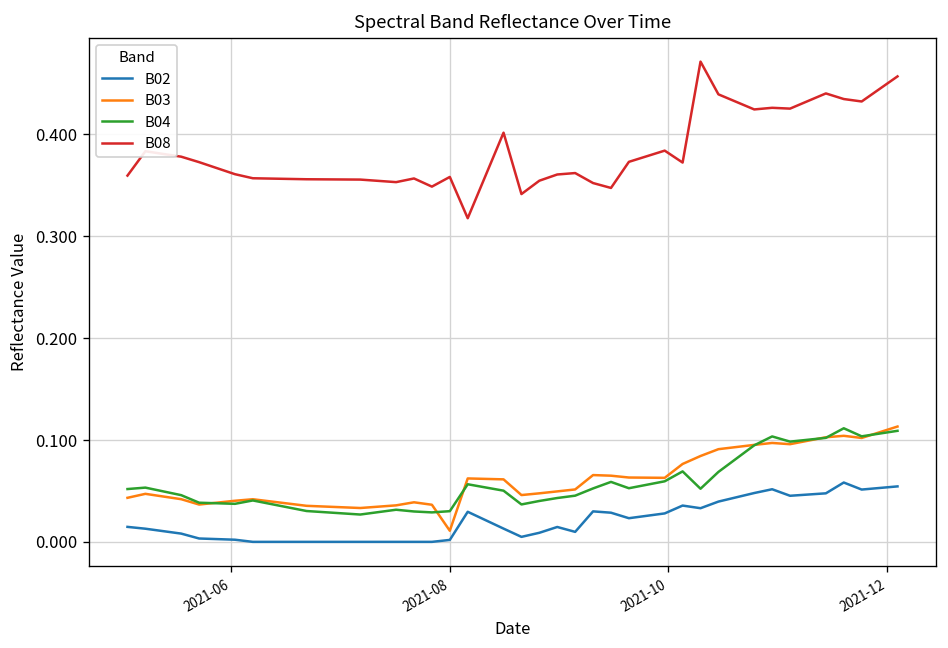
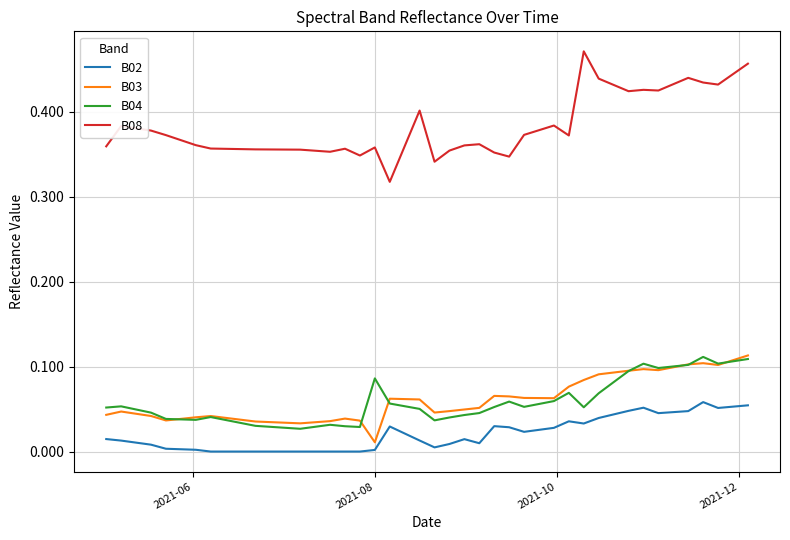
  {
    "B02": {
      "2021-08": 0.00
    },
    "B03": {
      "2021-08": 0.01
    },
    "B04": {
-     "2021-08": 0.03
+     "2021-08": 0.09
    },
    "B08": {
      "2021-08": 0.36
    }
  }
